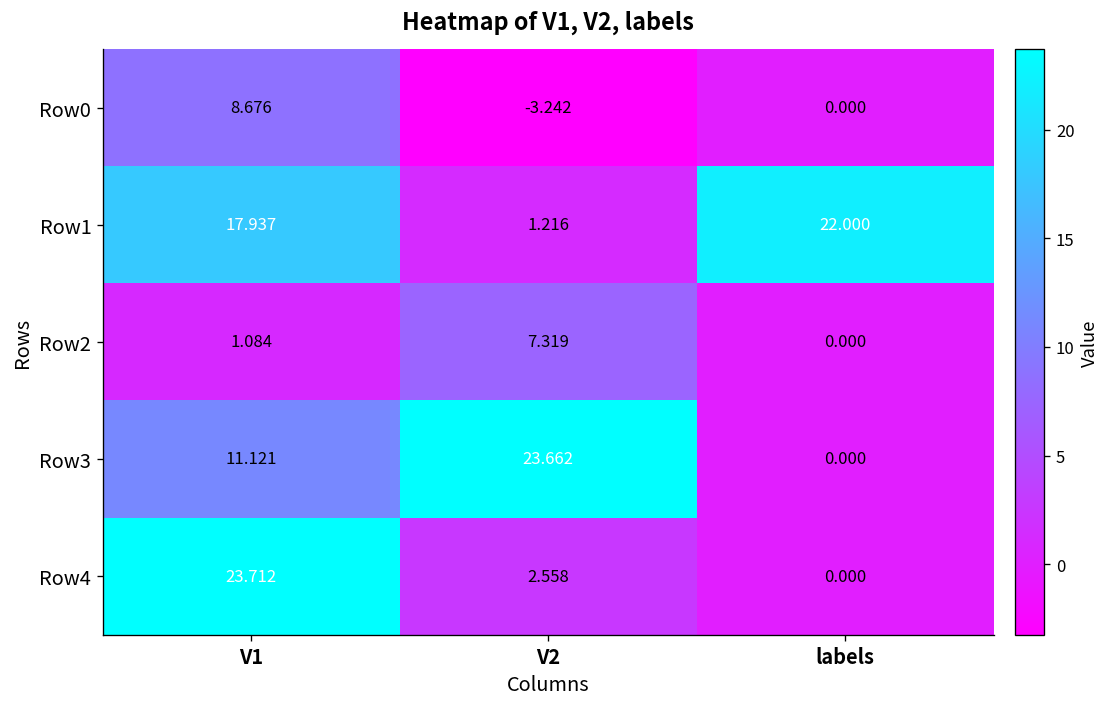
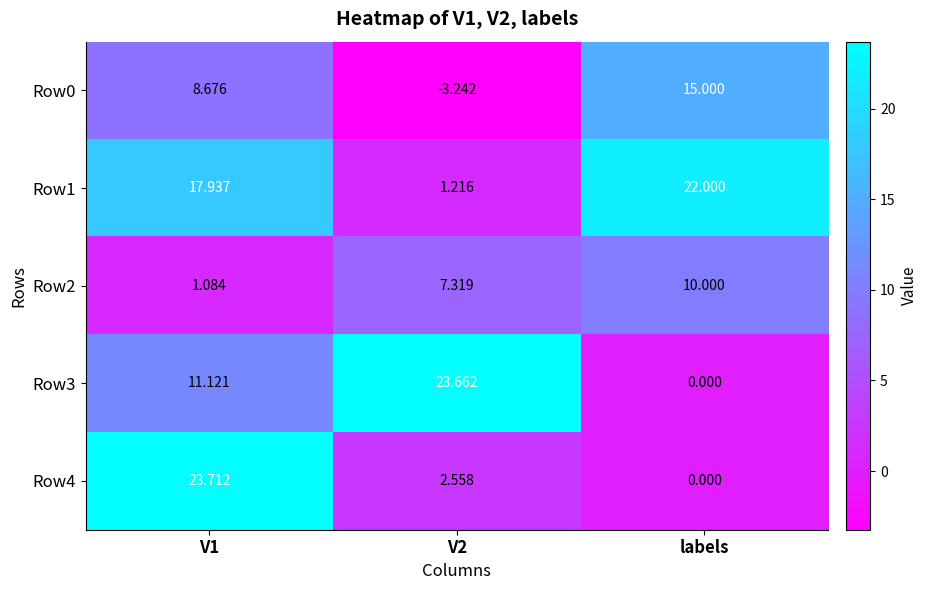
  {
    "Row0": {
      "V1": 8.676,
      "V2": -3.242,
-     "labels": 0.000
+     "labels": 15.000
    },
    "Row1": {
      "V1": 17.937,
      "V2": 1.216,
      "labels": 22.000
    },
    "Row2": {
      "V1": 1.084,
      "V2": 7.319,
-     "labels": 0.000
+     "labels": 10.000
    },
    "Row3": {
      "V1": 11.121,
      "V2": 23.662,
      "labels": 0.000
    },
    "Row4": {
      "V1": 23.712,
      "V2": 2.558,
      "labels": 0.000
    }
  }
